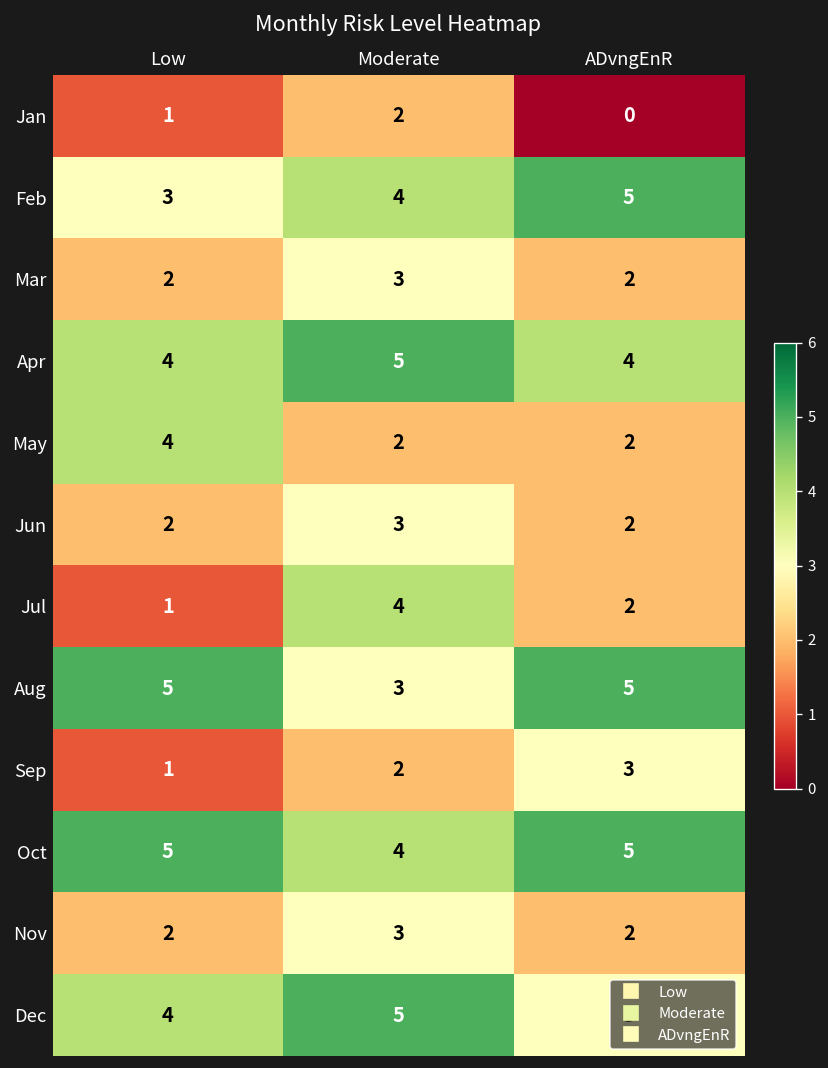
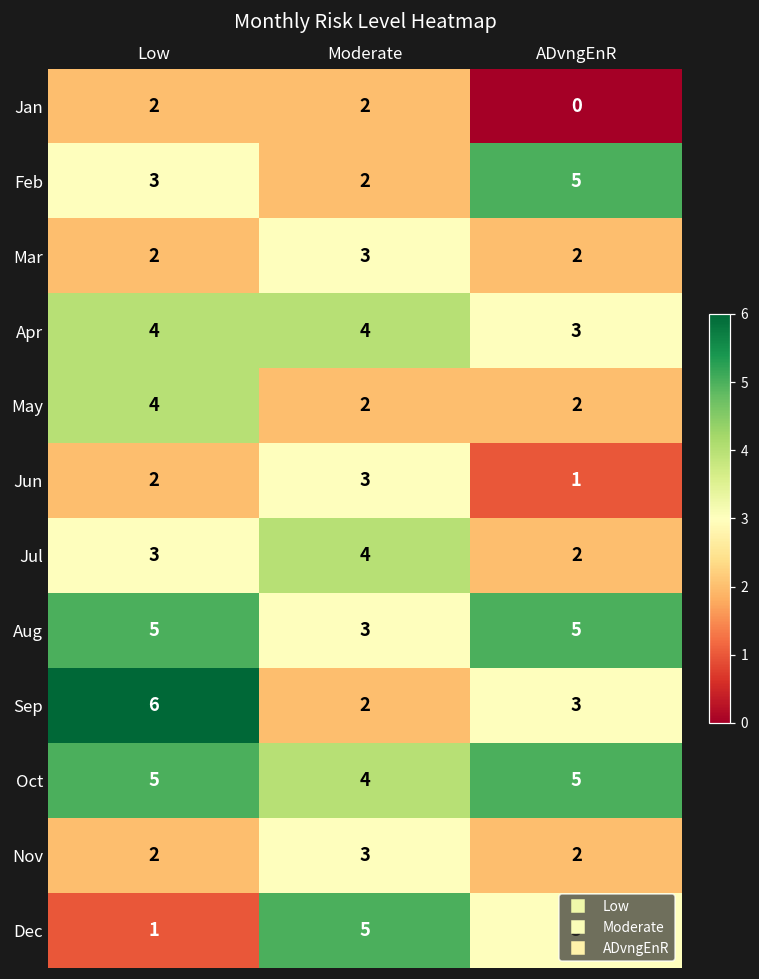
  {
    "Jan": {
-     "Low": 1,
+     "Low": 2,
      "Moderate": 2,
      "ADvngEnR": 0
    },
    "Feb": {
      "Low": 3,
-     "Moderate": 4,
+     "Moderate": 2,
      "ADvngEnR": 5
    },
    "Mar": {
      "Low": 2,
      "Moderate": 3,
      "ADvngEnR": 2
    },
    "Apr": {
      "Low": 4,
-     "Moderate": 5,
-     "ADvngEnR": 4
+     "Moderate": 4,
+     "ADvngEnR": 3
    },
    "May": {
      "Low": 4,
      "Moderate": 2,
      "ADvngEnR": 2
    },
    "Jun": {
      "Low": 2,
      "Moderate": 3,
-     "ADvngEnR": 2
+     "ADvngEnR": 1
    },
    "Jul": {
-     "Low": 1,
+     "Low": 3,
      "Moderate": 4,
      "ADvngEnR": 2
    },
    "Aug": {
      "Low": 5,
      "Moderate": 3,
      "ADvngEnR": 5
    },
    "Sep": {
-     "Low": 1,
+     "Low": 6,
      "Moderate": 2,
      "ADvngEnR": 3
    },
    "Oct": {
      "Low": 5,
      "Moderate": 4,
      "ADvngEnR": 5
    },
    "Nov": {
      "Low": 2,
      "Moderate": 3,
      "ADvngEnR": 2
    },
    "Dec": {
-     "Low": 4,
+     "Low": 1,
      "Moderate": 5
    }
  }
